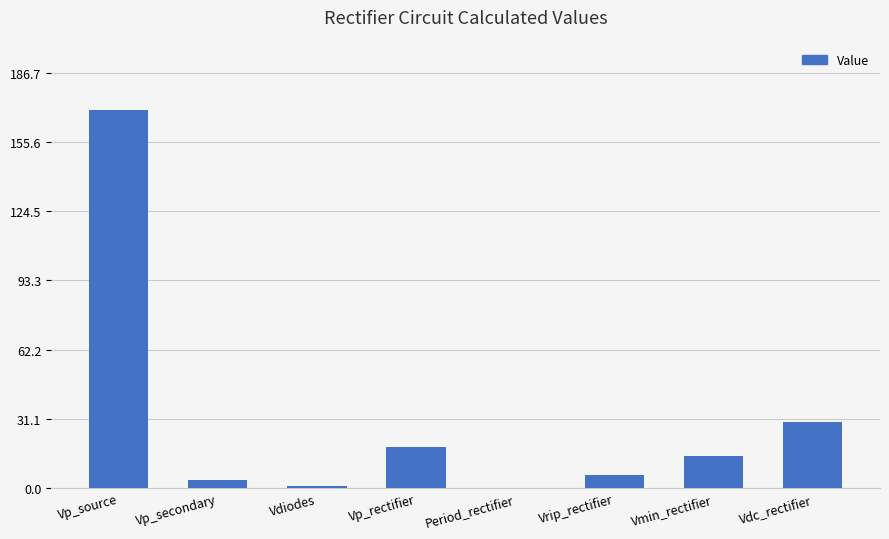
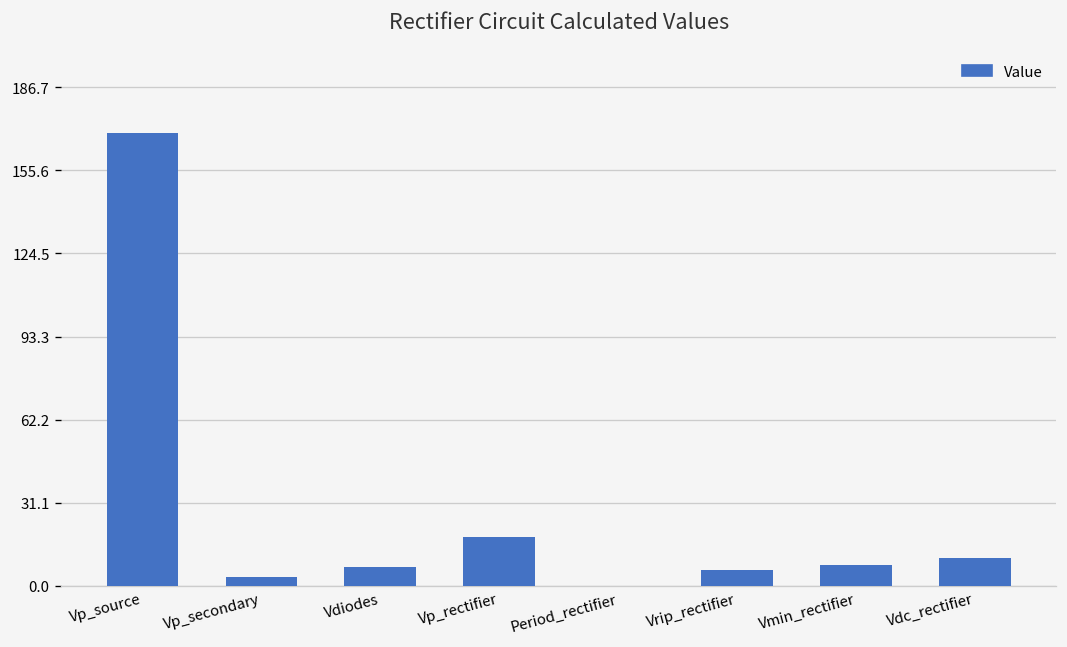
  {
    "Vp_source": 170,
    "Vp_secondary": 3,
-   "Vdiodes": 1,
+   "Vdiodes": 7,
    "Vp_rectifier": 18,
    "Vrip_rectifier": 6,
-   "Vmin_rectifier": 14,
-   "Vdc_rectifier": 30
+   "Vmin_rectifier": 8,
+   "Vdc_rectifier": 11
  }
